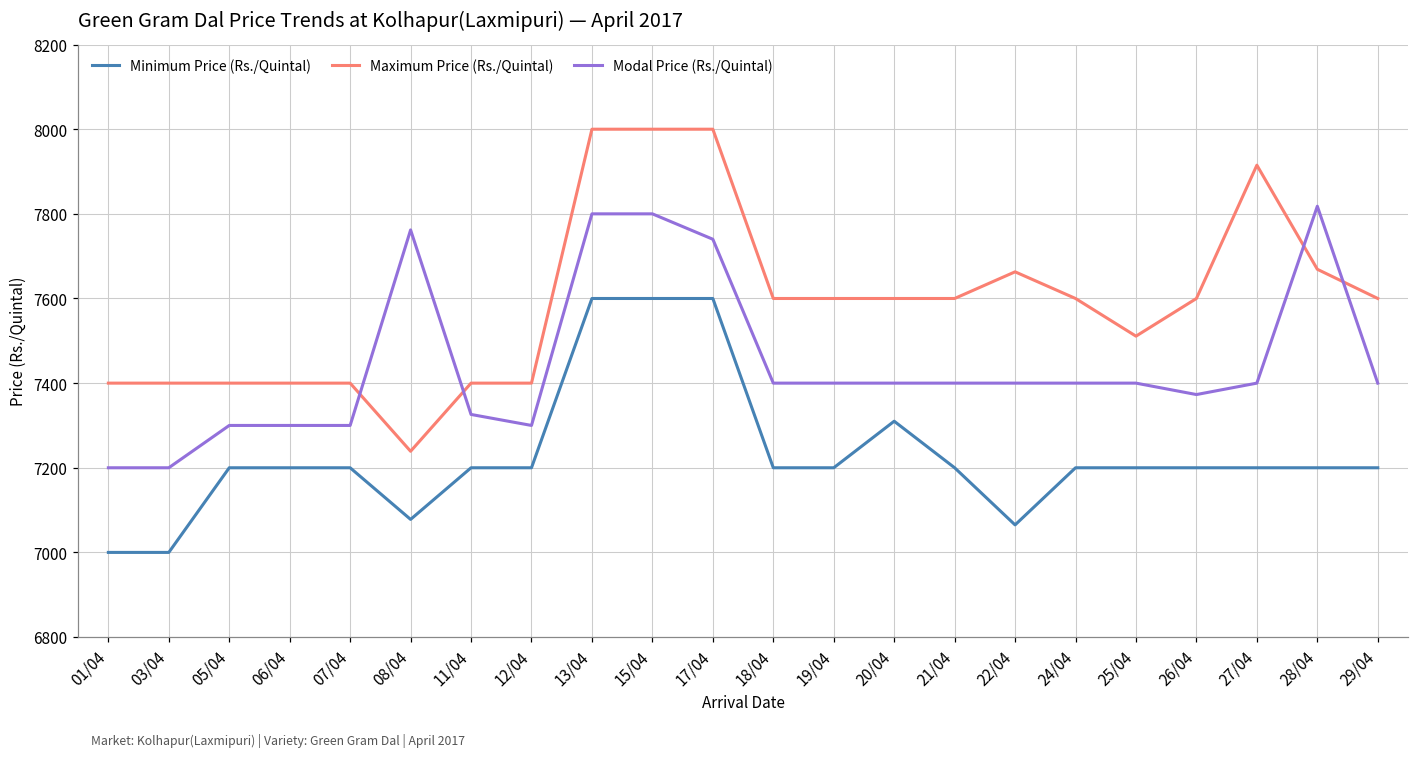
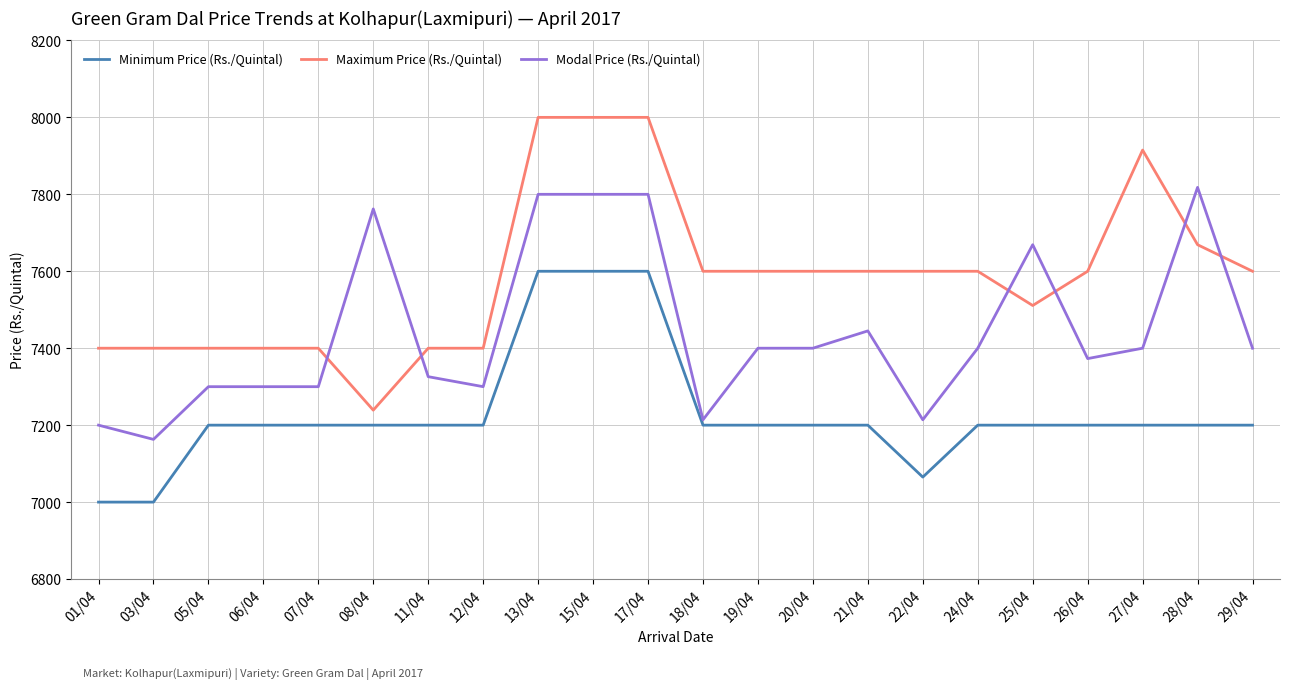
  {
    "Minimum Price (Rs./Quintal)": {
      "01/04": 7000,
      "03/04": 7000,
      "05/04": 7200,
      "06/04": 7200,
      "07/04": 7200,
-     "08/04": 7080,
+     "08/04": 7200,
      "11/04": 7200,
      "12/04": 7200,
      "13/04": 7600,
      "15/04": 7600,
      "17/04": 7600,
      "18/04": 7200,
      "19/04": 7200,
-     "20/04": 7310,
+     "20/04": 7200,
      "21/04": 7200,
      "22/04": 7070,
      "24/04": 7200,
      "25/04": 7200,
      "26/04": 7200,
      "27/04": 7200,
      "28/04": 7200,
      "29/04": 7200
    },
    "Maximum Price (Rs./Quintal)": {
      "01/04": 7400,
      "03/04": 7400,
      "05/04": 7400,
      "06/04": 7400,
      "07/04": 7400,
      "08/04": 7240,
      "11/04": 7400,
      "12/04": 7400,
      "13/04": 8000,
      "15/04": 8000,
      "17/04": 8000,
      "18/04": 7600,
      "19/04": 7600,
      "20/04": 7600,
      "21/04": 7600,
-     "22/04": 7660,
+     "22/04": 7600,
      "24/04": 7600,
      "25/04": 7510,
      "26/04": 7600,
      "27/04": 7920,
      "28/04": 7670,
      "29/04": 7600
    },
    "Modal Price (Rs./Quintal)": {
      "01/04": 7200,
-     "03/04": 7200,
+     "03/04": 7160,
      "05/04": 7300,
      "06/04": 7300,
      "07/04": 7300,
      "08/04": 7760,
      "11/04": 7330,
      "12/04": 7300,
      "13/04": 7800,
      "15/04": 7800,
-     "17/04": 7740,
-     "18/04": 7400,
+     "17/04": 7800,
+     "18/04": 7210,
      "19/04": 7400,
      "20/04": 7400,
-     "21/04": 7400,
-     "22/04": 7400,
+     "21/04": 7450,
+     "22/04": 7210,
      "24/04": 7400,
-     "25/04": 7400,
+     "25/04": 7670,
      "26/04": 7370,
      "27/04": 7400,
      "28/04": 7820,
      "29/04": 7400
    }
  }
